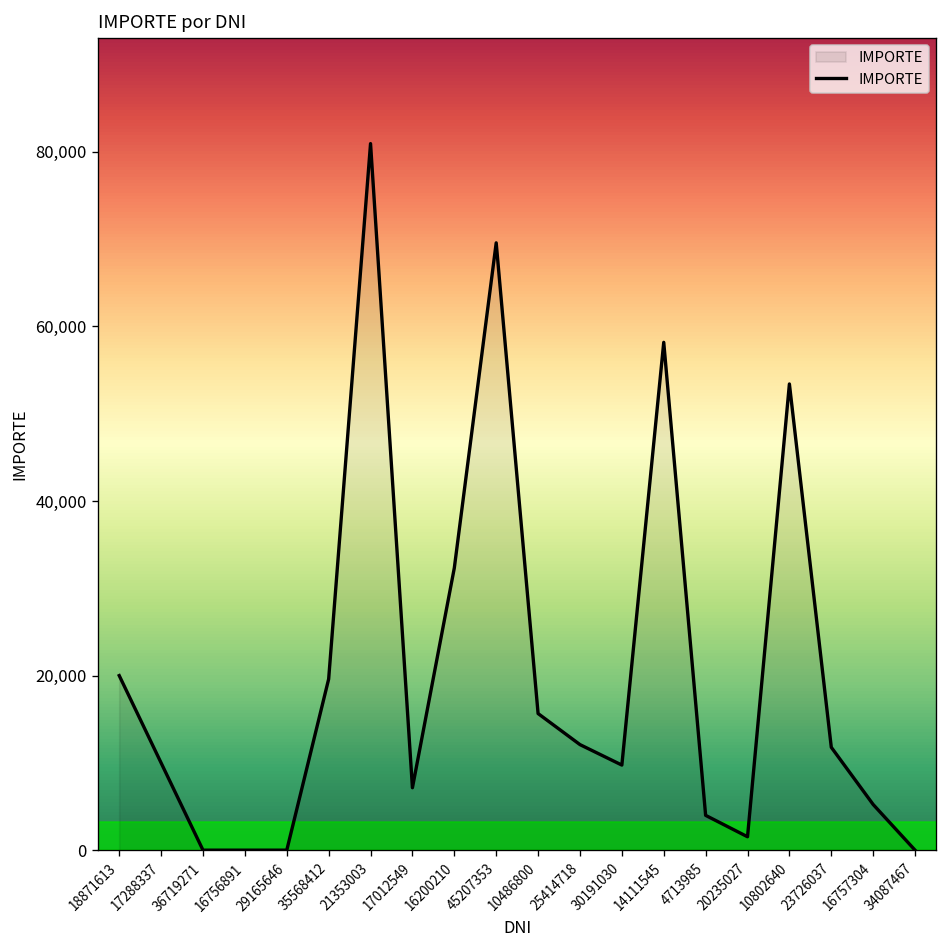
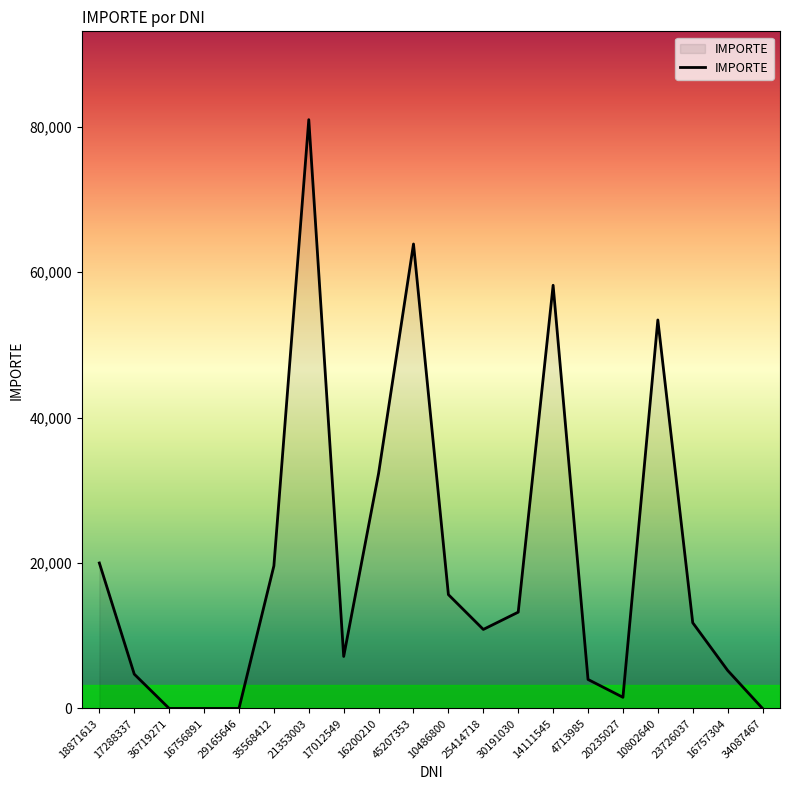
  {
    "18871613": "20,000",
-   "17288337": "10,000",
+   "17288337": "5,000",
    "35568412": "20,000",
    "21353003": "81,000",
    "17012549": "7,000",
    "16200210": "32,000",
-   "45207353": "70,000",
+   "45207353": "64,000",
    "10486800": "16,000",
-   "25414718": "12,000",
-   "30191030": "10,000",
+   "25414718": "11,000",
+   "30191030": "13,000",
    "14111545": "58,000",
    "4713985": "4,000",
    "10802640": "53,000",
    "23726037": "12,000",
    "16757304": "5,000"
  }
